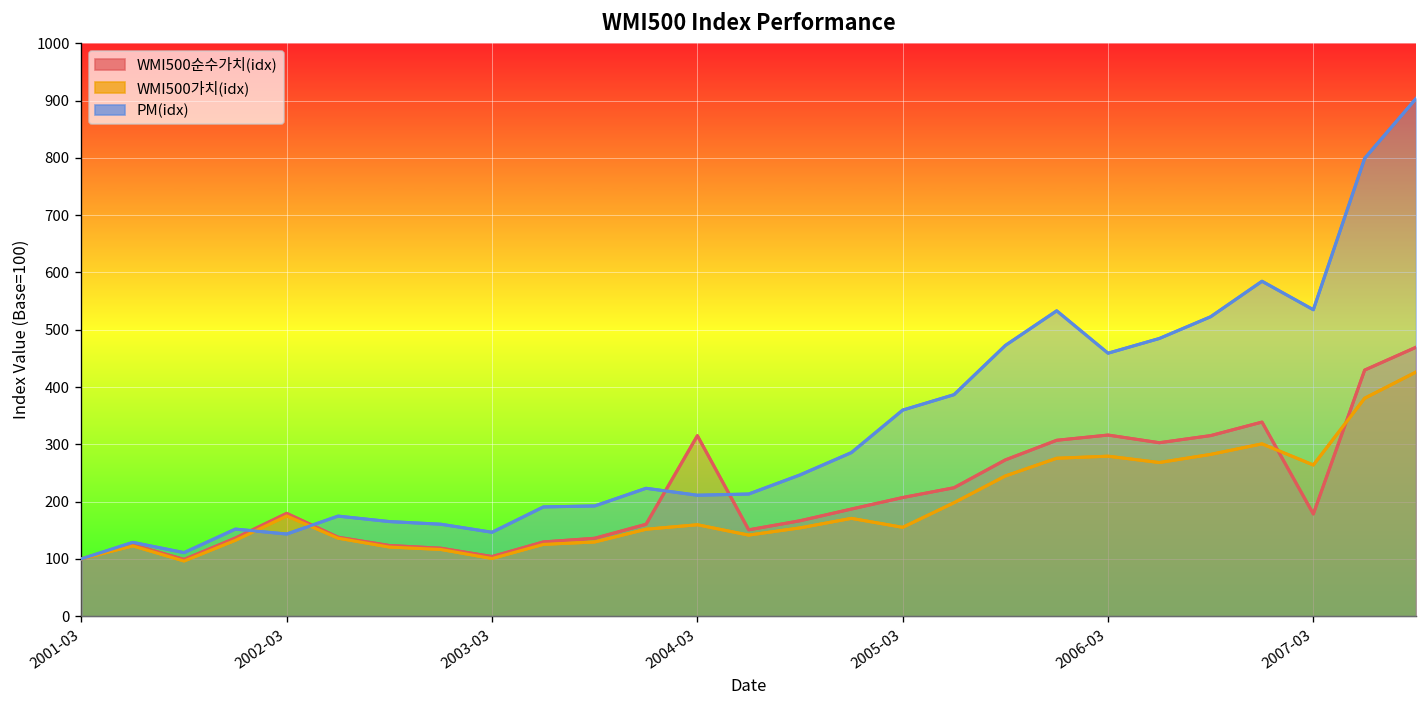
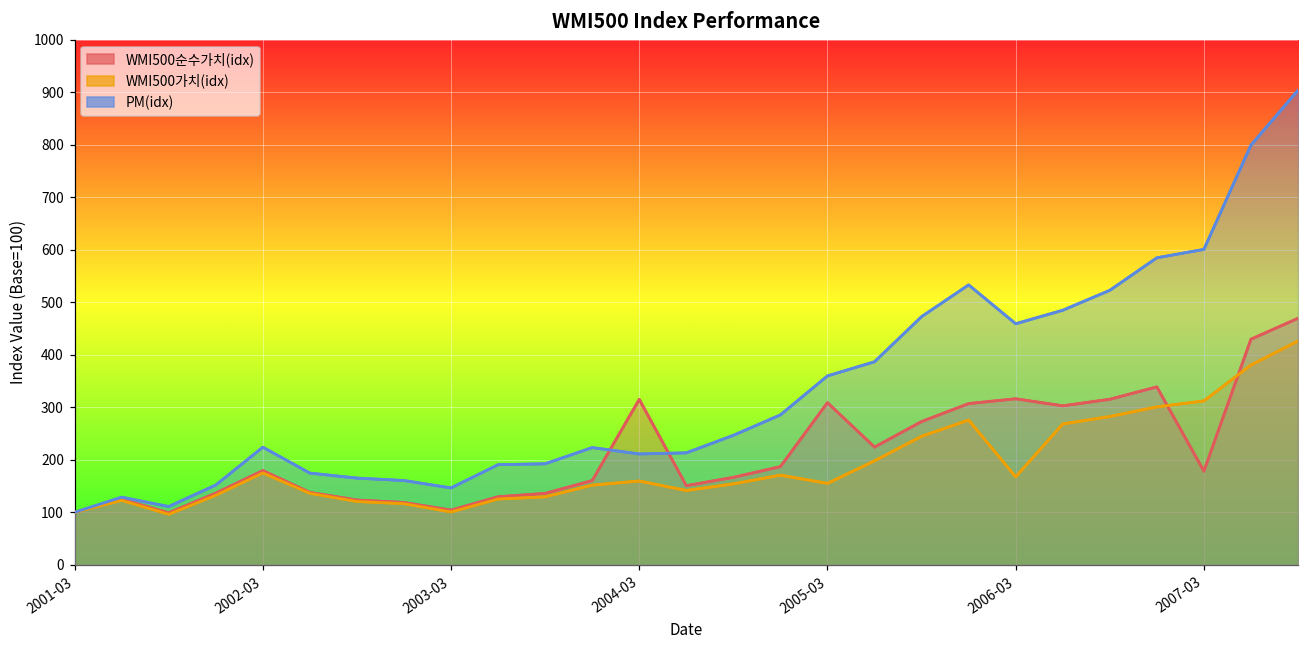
  {
    "WMI500순수가치(idx)": {
      "2004-03": 320,
-     "2005-03": 210,
+     "2005-03": 310,
      "2006-03": 320,
      "2007-03": 180
    },
    "WMI500가치(idx)": {
      "2004-03": 160,
      "2005-03": 160,
-     "2006-03": 280,
-     "2007-03": 260
+     "2006-03": 170,
+     "2007-03": 310
    },
    "PM(idx)": {
-     "2002-03": 140,
+     "2002-03": 220,
      "2003-03": 150,
      "2004-03": 210,
      "2005-03": 360,
      "2006-03": 460,
-     "2007-03": 530
+     "2007-03": 600
    }
  }
